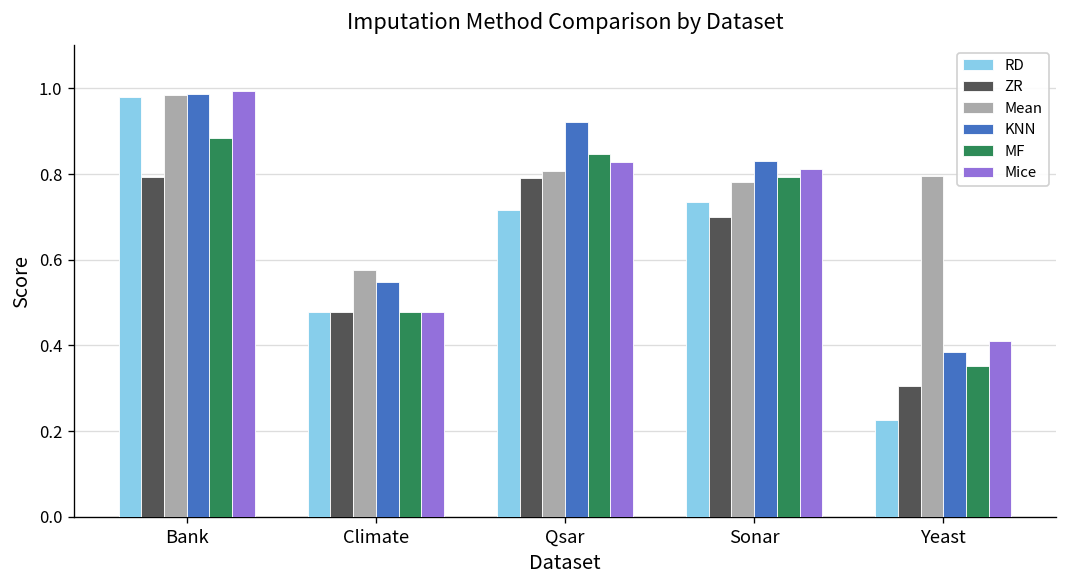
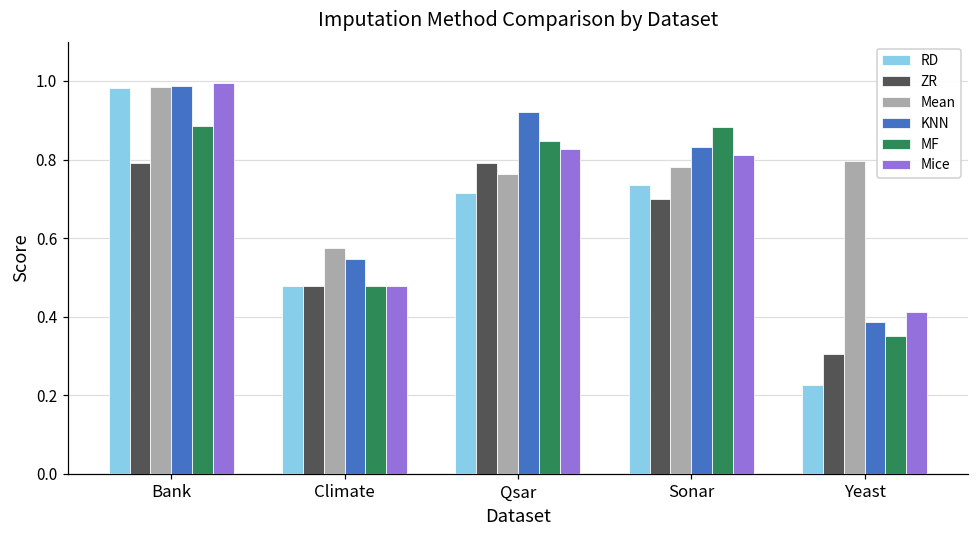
  {
    "RD": {
      "Bank": 0.98,
      "Climate": 0.48,
      "Qsar": 0.72,
      "Sonar": 0.74,
      "Yeast": 0.22
    },
    "ZR": {
      "Bank": 0.79,
      "Climate": 0.48,
      "Qsar": 0.79,
      "Sonar": 0.70,
      "Yeast": 0.31
    },
    "Mean": {
      "Bank": 0.98,
      "Climate": 0.58,
-     "Qsar": 0.81,
+     "Qsar": 0.76,
      "Sonar": 0.78,
      "Yeast": 0.80
    },
    "KNN": {
      "Bank": 0.99,
      "Climate": 0.55,
      "Qsar": 0.92,
      "Sonar": 0.83,
      "Yeast": 0.39
    },
    "MF": {
      "Bank": 0.88,
      "Climate": 0.48,
      "Qsar": 0.85,
-     "Sonar": 0.79,
+     "Sonar": 0.88,
      "Yeast": 0.35
    },
    "Mice": {
      "Bank": 0.99,
      "Climate": 0.48,
      "Qsar": 0.83,
      "Sonar": 0.81,
      "Yeast": 0.41
    }
  }
